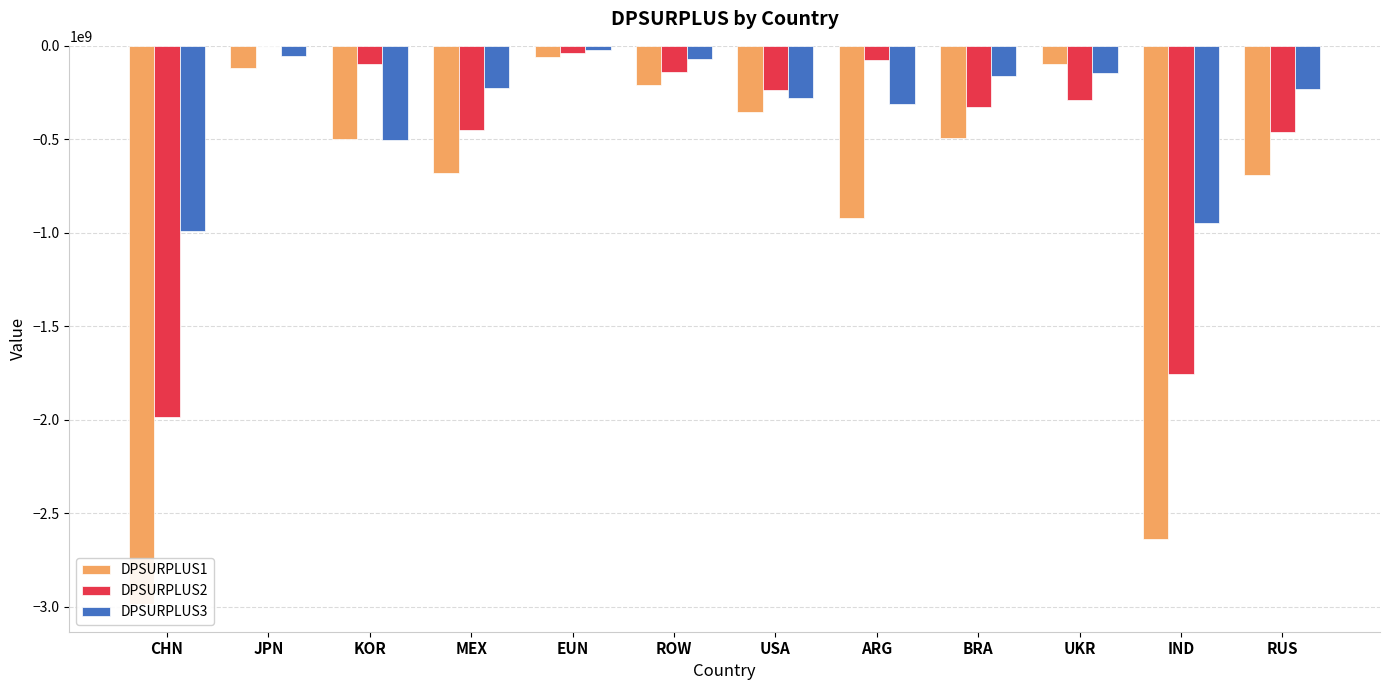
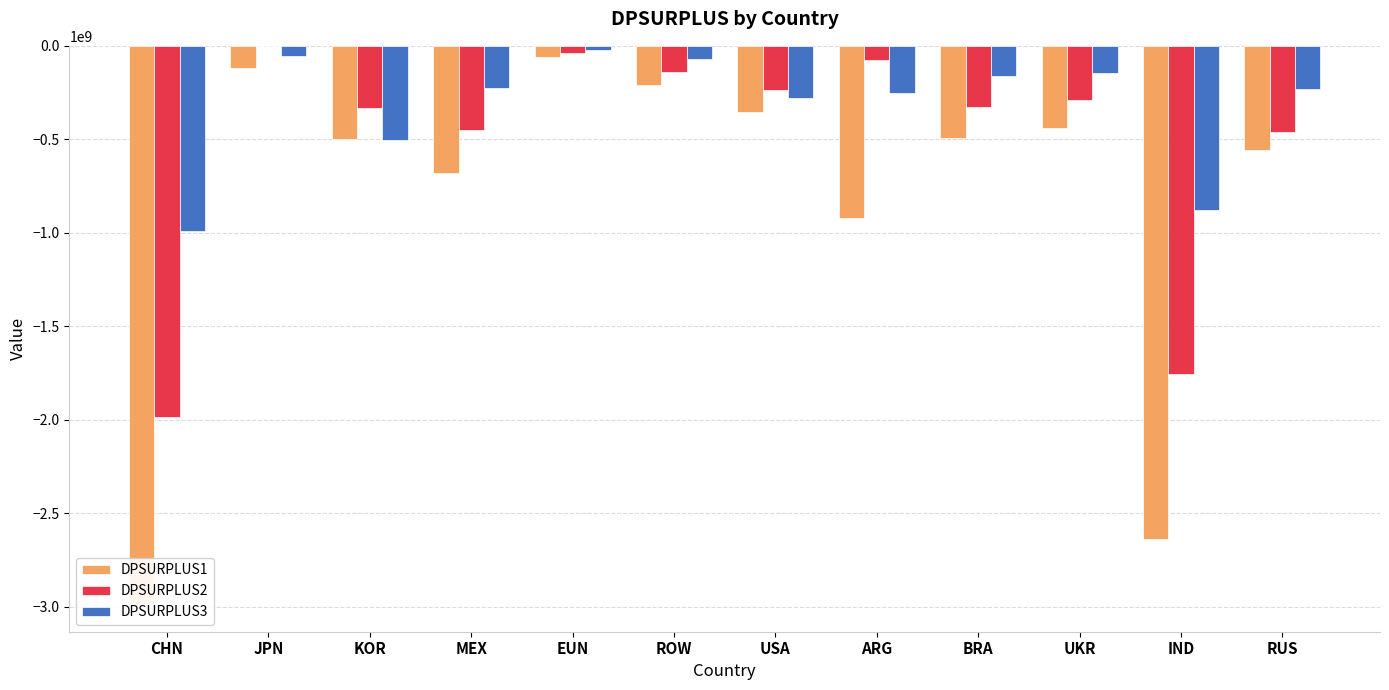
  {
    "DPSURPLUS1": {
      "JPN": -120000000,
      "KOR": -500000000,
      "MEX": -680000000,
      "EUN": -60000000,
      "ROW": -210000000,
      "USA": -350000000,
      "ARG": -920000000,
      "BRA": -490000000,
-     "UKR": -100000000,
+     "UKR": -440000000,
      "IND": -2640000000,
-     "RUS": -690000000
+     "RUS": -560000000
    },
    "DPSURPLUS2": {
      "CHN": -1990000000,
-     "KOR": -100000000,
+     "KOR": -330000000,
      "MEX": -450000000,
      "EUN": -40000000,
      "ROW": -140000000,
      "USA": -230000000,
      "ARG": -80000000,
      "BRA": -330000000,
      "UKR": -290000000,
      "IND": -1760000000,
      "RUS": -460000000
    },
    "DPSURPLUS3": {
      "CHN": -990000000,
      "JPN": -50000000,
      "KOR": -500000000,
      "MEX": -230000000,
      "EUN": -20000000,
      "ROW": -70000000,
      "USA": -280000000,
-     "ARG": -310000000,
+     "ARG": -250000000,
      "BRA": -160000000,
      "UKR": -150000000,
-     "IND": -950000000,
+     "IND": -880000000,
      "RUS": -230000000
    }
  }
